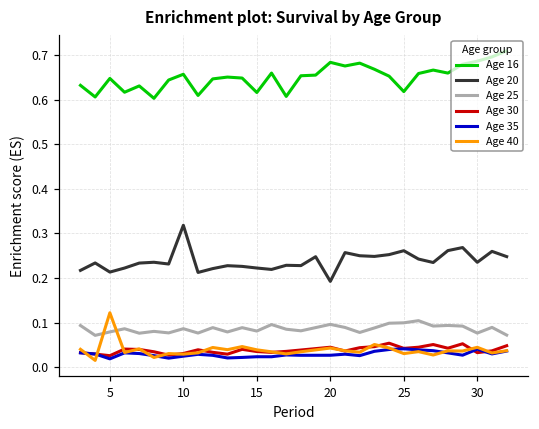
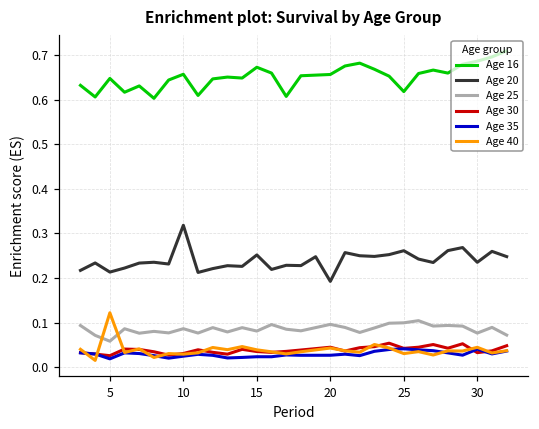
  {
    "Age 16": {
      "5": 0.65,
      "10": 0.66,
-     "15": 0.62,
-     "20": 0.68,
+     "15": 0.67,
+     "20": 0.66,
      "25": 0.62
    },
    "Age 20": {
      "5": 0.21,
      "10": 0.32,
-     "15": 0.22,
+     "15": 0.25,
      "20": 0.19,
      "25": 0.26,
      "30": 0.24
    },
    "Age 25": {
-     "5": 0.08,
+     "5": 0.06,
      "10": 0.09,
      "15": 0.08,
      "20": 0.10,
      "25": 0.10,
      "30": 0.08
    },
    "Age 30": {
      "5": 0.03,
      "30": 0.03
    },
    "Age 35": {
      "5": 0.02,
      "15": 0.02,
      "20": 0.03
    },
    "Age 40": {
      "5": 0.12,
      "25": 0.03
    }
  }
